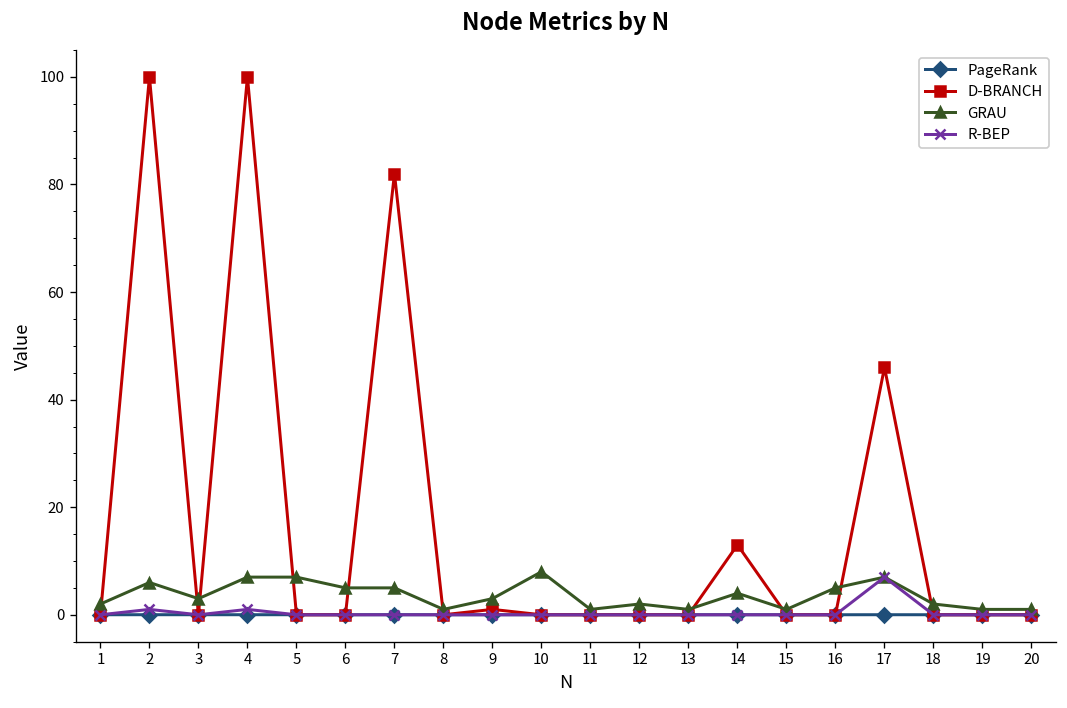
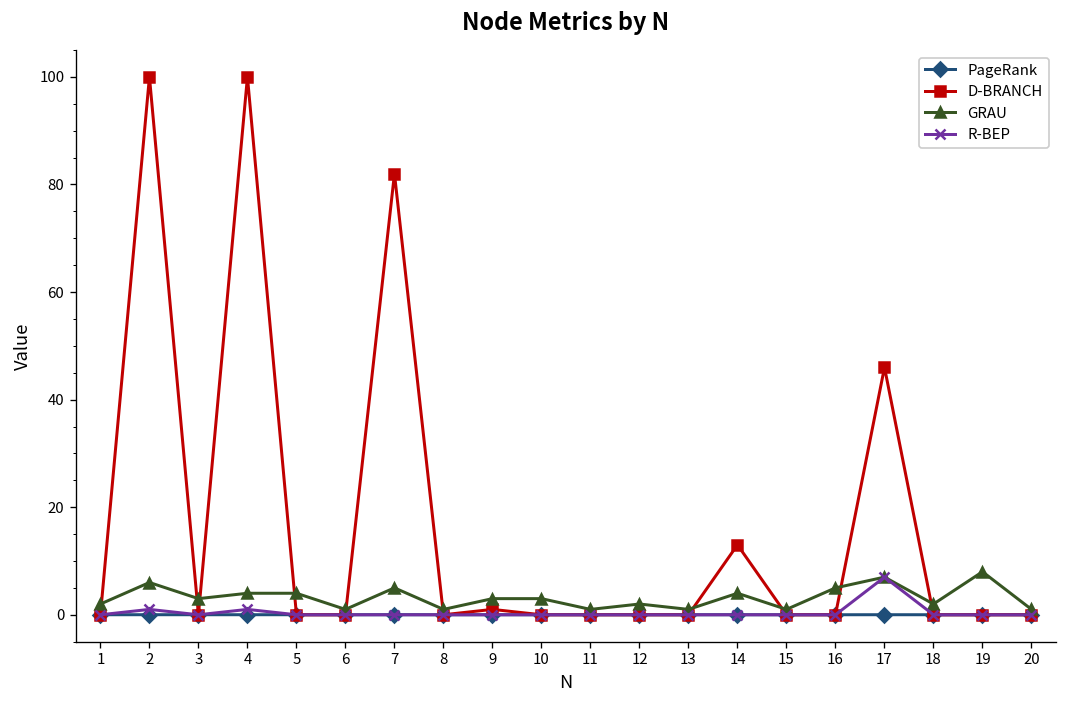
  {
    "PageRank": {
      "2": 0,
      "4": 0,
      "17": 0
    },
    "D-BRANCH": {
      "2": 100,
      "4": 100,
      "7": 82,
      "9": 1,
      "14": 13,
      "17": 46
    },
    "GRAU": {
      "1": 2,
      "2": 6,
      "3": 3,
-     "4": 7,
-     "5": 7,
-     "6": 5,
+     "4": 4,
+     "5": 4,
+     "6": 1,
      "7": 5,
      "8": 1,
      "9": 3,
-     "10": 8,
+     "10": 3,
      "11": 1,
      "12": 2,
      "13": 1,
      "14": 4,
      "15": 1,
      "16": 5,
      "18": 2,
-     "19": 1,
+     "19": 8,
      "20": 1
    },
    "R-BEP": {
      "2": 1,
      "4": 1
    }
  }
